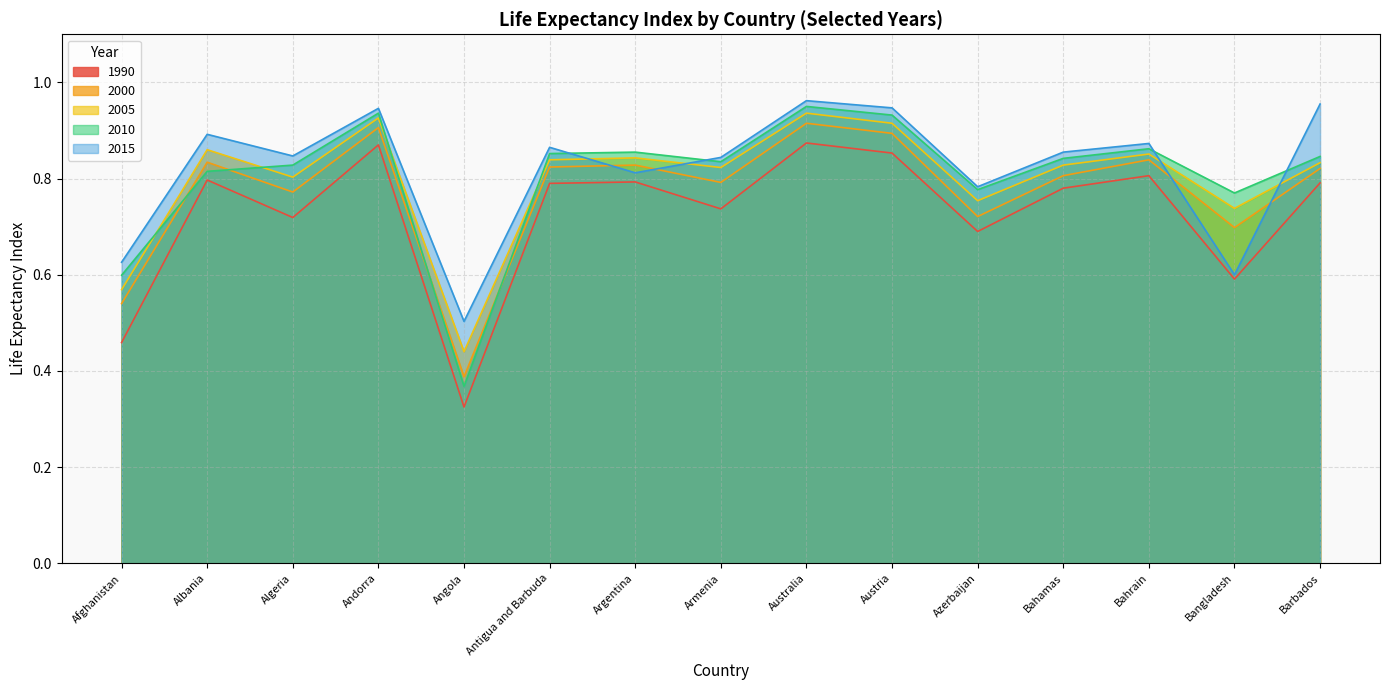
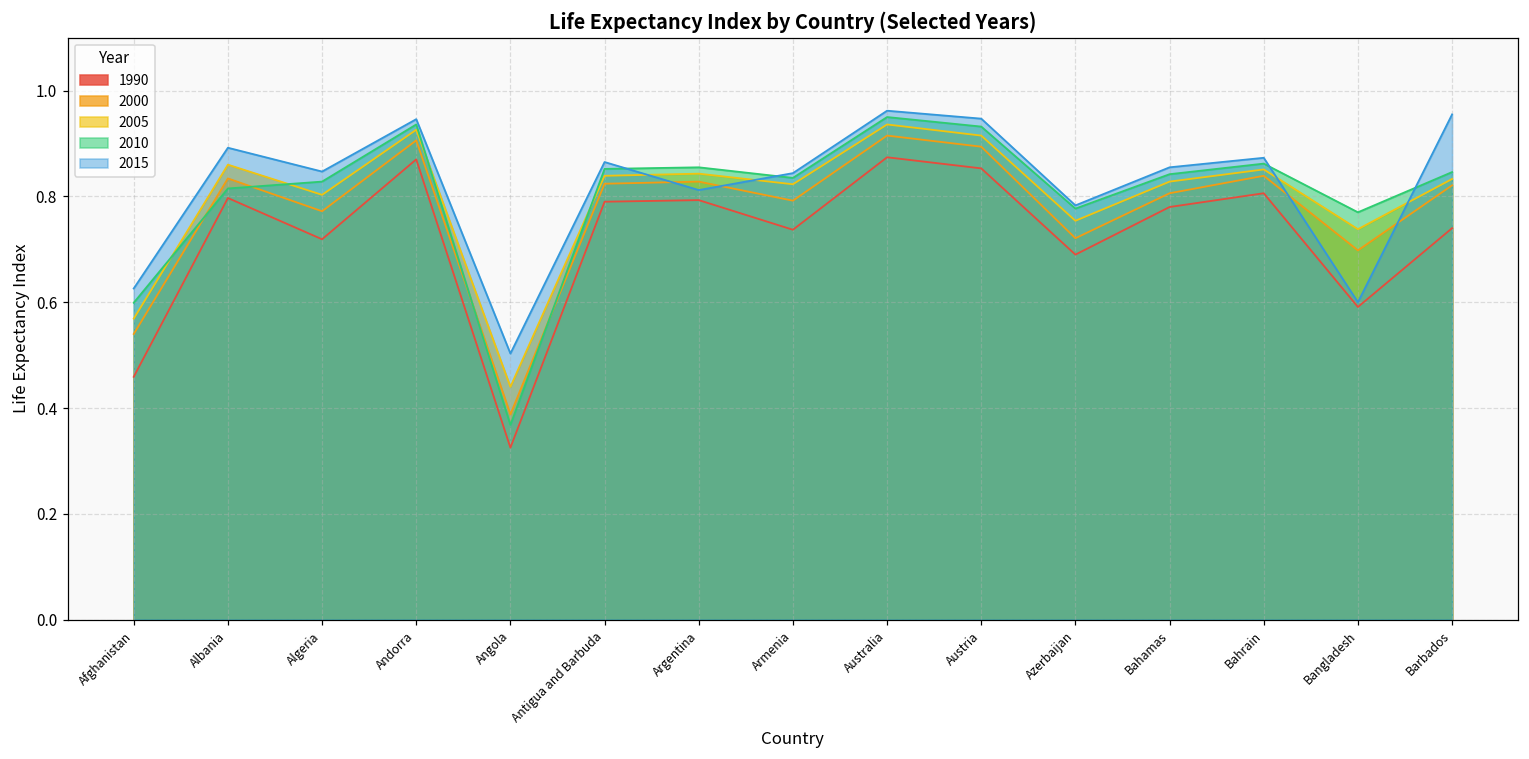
  {
    "1990": {
      "Afghanistan": 0.46,
      "Albania": 0.80,
      "Algeria": 0.72,
      "Andorra": 0.87,
      "Angola": 0.33,
      "Antigua and Barbuda": 0.79,
      "Argentina": 0.79,
      "Armenia": 0.74,
      "Australia": 0.87,
      "Austria": 0.85,
      "Azerbaijan": 0.69,
      "Bahamas": 0.78,
      "Bahrain": 0.81,
      "Bangladesh": 0.59,
-     "Barbados": 0.79
+     "Barbados": 0.74
    },
    "2010": {
      "Afghanistan": 0.60,
      "Albania": 0.82,
      "Algeria": 0.83,
      "Andorra": 0.94,
      "Angola": 0.37,
      "Antigua and Barbuda": 0.85,
      "Argentina": 0.86,
      "Armenia": 0.84,
      "Australia": 0.95,
      "Austria": 0.93,
      "Azerbaijan": 0.78,
      "Bahamas": 0.84,
      "Bahrain": 0.86,
      "Bangladesh": 0.77,
      "Barbados": 0.85
    },
    "2015": {
      "Afghanistan": 0.63,
      "Albania": 0.89,
      "Algeria": 0.85,
      "Andorra": 0.95,
      "Angola": 0.50,
      "Antigua and Barbuda": 0.87,
      "Argentina": 0.81,
      "Armenia": 0.84,
      "Australia": 0.96,
      "Austria": 0.95,
      "Azerbaijan": 0.78,
      "Bahamas": 0.86,
      "Bahrain": 0.87,
      "Bangladesh": 0.60,
      "Barbados": 0.96
    }
  }
